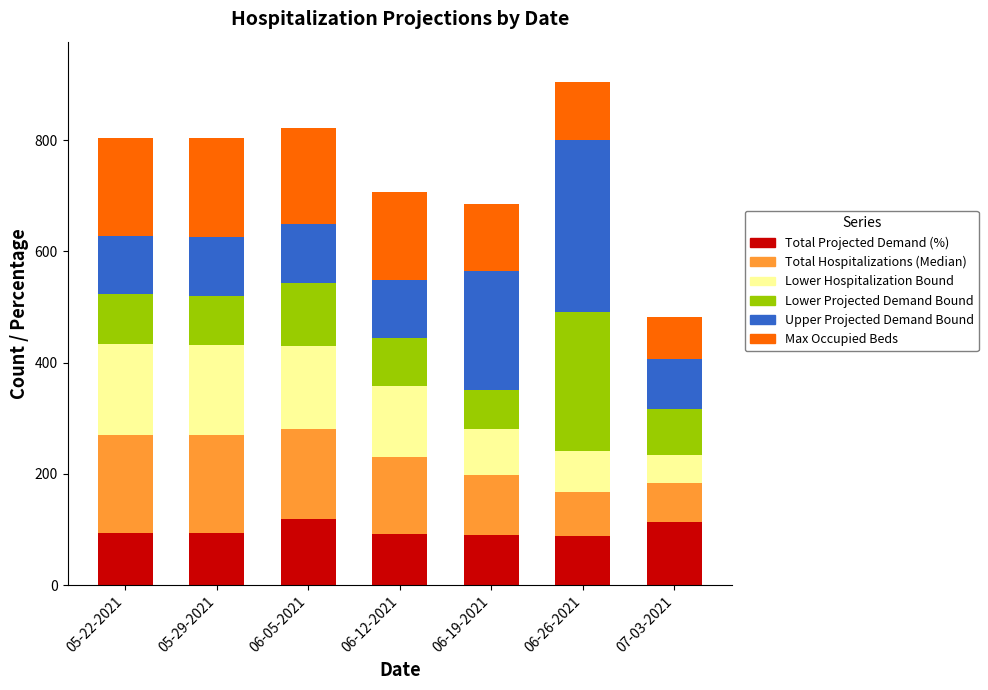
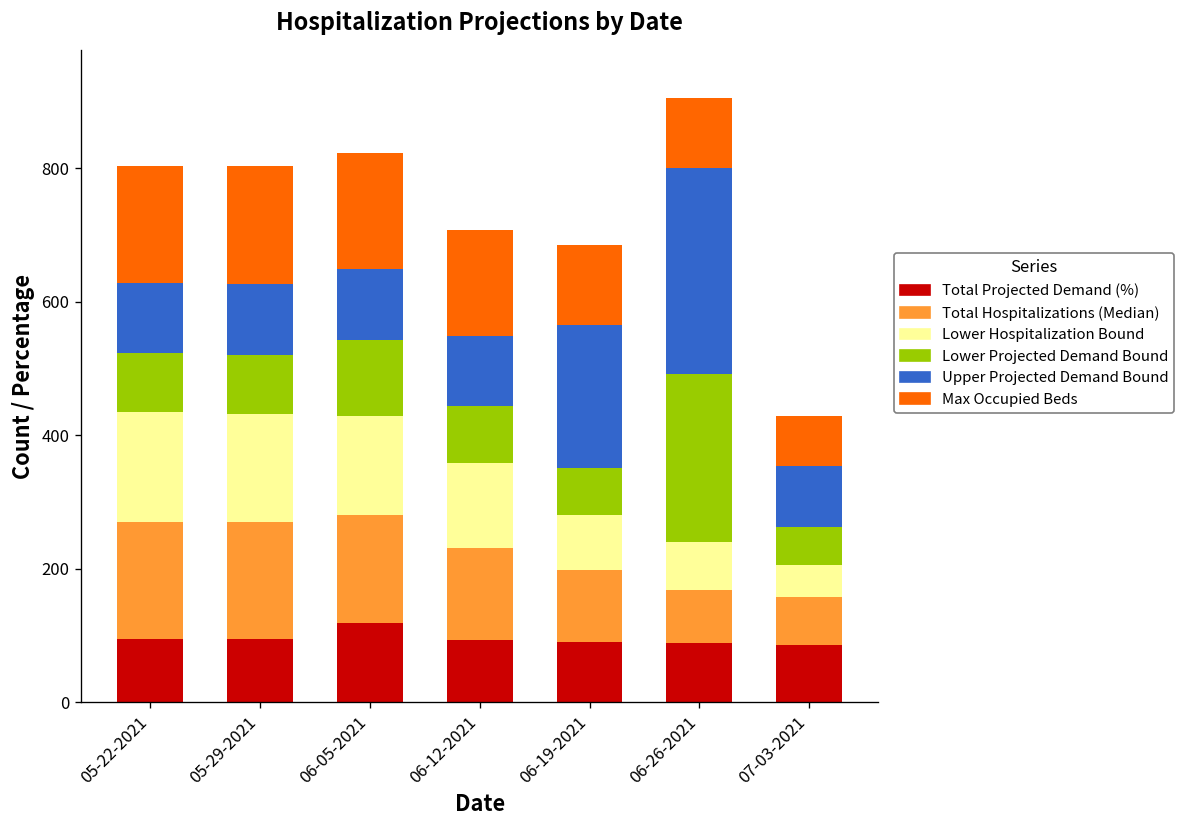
  {
    "Total Projected Demand (%)": {
      "05-22-2021": 90,
      "05-29-2021": 90,
      "06-05-2021": 120,
      "06-12-2021": 90,
      "06-19-2021": 90,
      "06-26-2021": 90,
-     "07-03-2021": 110
+     "07-03-2021": 90
    },
    "Total Hospitalizations (Median)": {
      "05-22-2021": 180,
      "05-29-2021": 180,
      "06-05-2021": 160,
      "06-12-2021": 140,
      "06-19-2021": 110,
      "06-26-2021": 80,
      "07-03-2021": 70
    },
    "Lower Hospitalization Bound": {
      "05-22-2021": 160,
      "05-29-2021": 160,
      "06-05-2021": 150,
      "06-12-2021": 130,
      "06-19-2021": 80,
      "06-26-2021": 70,
      "07-03-2021": 50
    },
    "Lower Projected Demand Bound": {
      "05-22-2021": 90,
      "05-29-2021": 90,
      "06-05-2021": 110,
      "06-12-2021": 90,
      "06-19-2021": 70,
      "06-26-2021": 250,
-     "07-03-2021": 80
+     "07-03-2021": 60
    },
    "Upper Projected Demand Bound": {
      "05-22-2021": 110,
      "05-29-2021": 110,
      "06-05-2021": 110,
      "06-12-2021": 100,
      "06-19-2021": 210,
      "06-26-2021": 310,
      "07-03-2021": 90
    },
    "Max Occupied Beds": {
      "05-22-2021": 180,
      "05-29-2021": 180,
      "06-05-2021": 170,
      "06-12-2021": 160,
      "06-19-2021": 120,
      "06-26-2021": 100,
      "07-03-2021": 80
    }
  }
